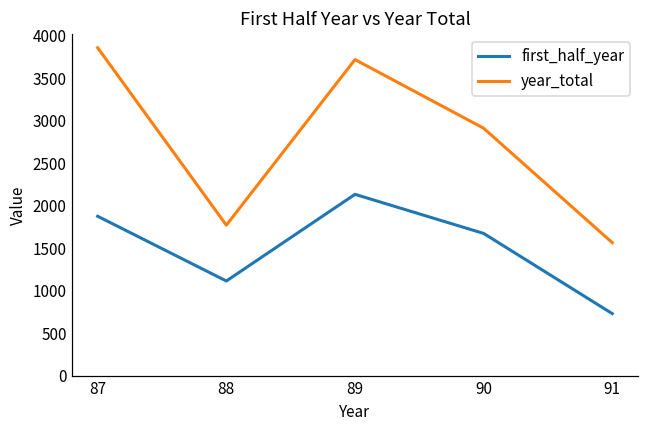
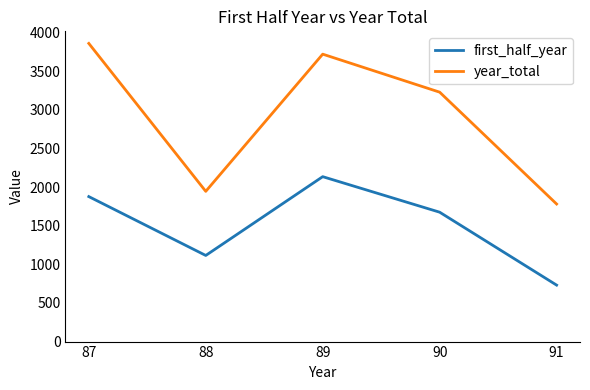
  {
    "first_half_year": {
      "87": 1900,
      "88": 1100,
      "89": 2100,
      "90": 1700,
      "91": 700
    },
    "year_total": {
      "87": 3900,
-     "88": 1800,
+     "88": 1900,
      "89": 3700,
-     "90": 2900,
-     "91": 1600
+     "90": 3200,
+     "91": 1800
    }
  }
